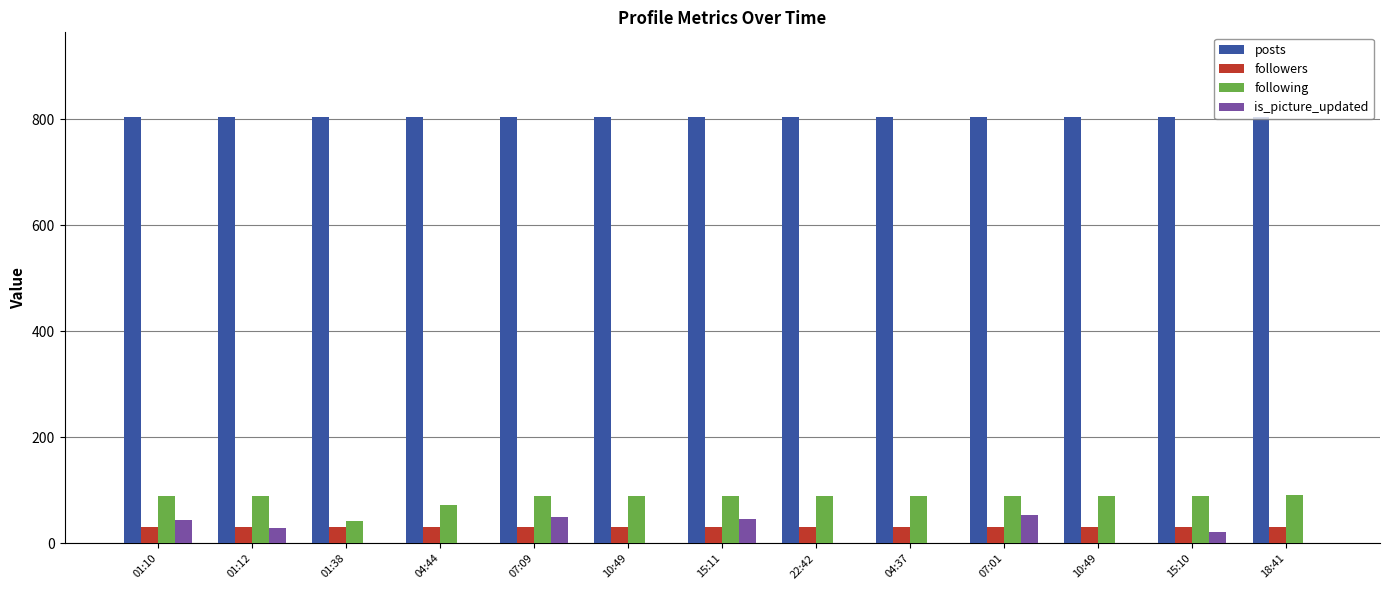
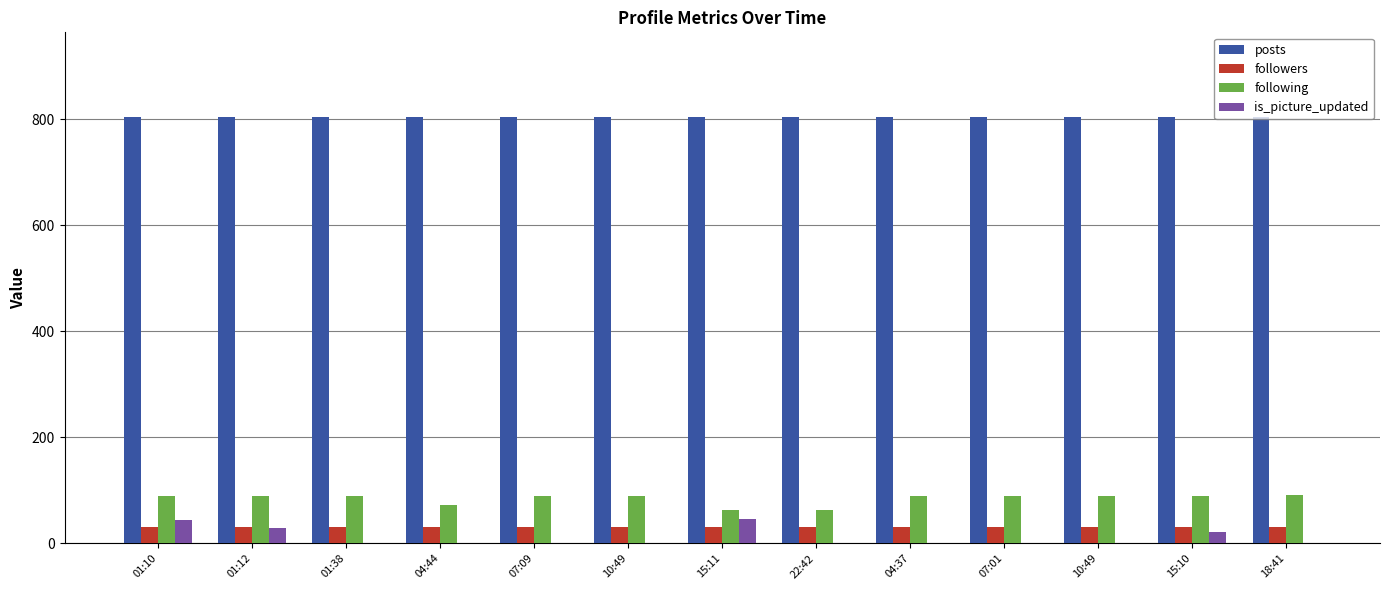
  {
    "posts": {
      "01:10": 800,
      "01:12": 800,
      "01:38": 800,
      "04:44": 800,
      "07:09": 800,
      "15:11": 800,
      "22:42": 800,
      "04:37": 800,
      "07:01": 800,
      "15:10": 800
    },
    "followers": {
      "01:10": 30,
      "01:12": 30,
      "01:38": 30,
      "04:44": 30,
      "07:09": 30,
      "15:11": 30,
      "22:42": 30,
      "04:37": 30,
      "07:01": 30,
      "15:10": 30,
      "18:41": 30
    },
    "following": {
      "01:10": 90,
      "01:12": 90,
-     "01:38": 40,
+     "01:38": 90,
      "04:44": 70,
      "07:09": 90,
-     "15:11": 90,
-     "22:42": 90,
+     "15:11": 60,
+     "22:42": 60,
      "04:37": 90,
      "07:01": 90,
      "15:10": 90,
      "18:41": 90
    },
    "is_picture_updated": {
      "01:10": 40,
      "01:12": 30,
      "04:44": 0,
-     "07:09": 50,
+     "07:09": 0,
      "15:11": 50,
      "22:42": 0,
      "04:37": 0,
-     "07:01": 50,
+     "07:01": 0,
      "15:10": 20,
      "18:41": 0
    }
  }
